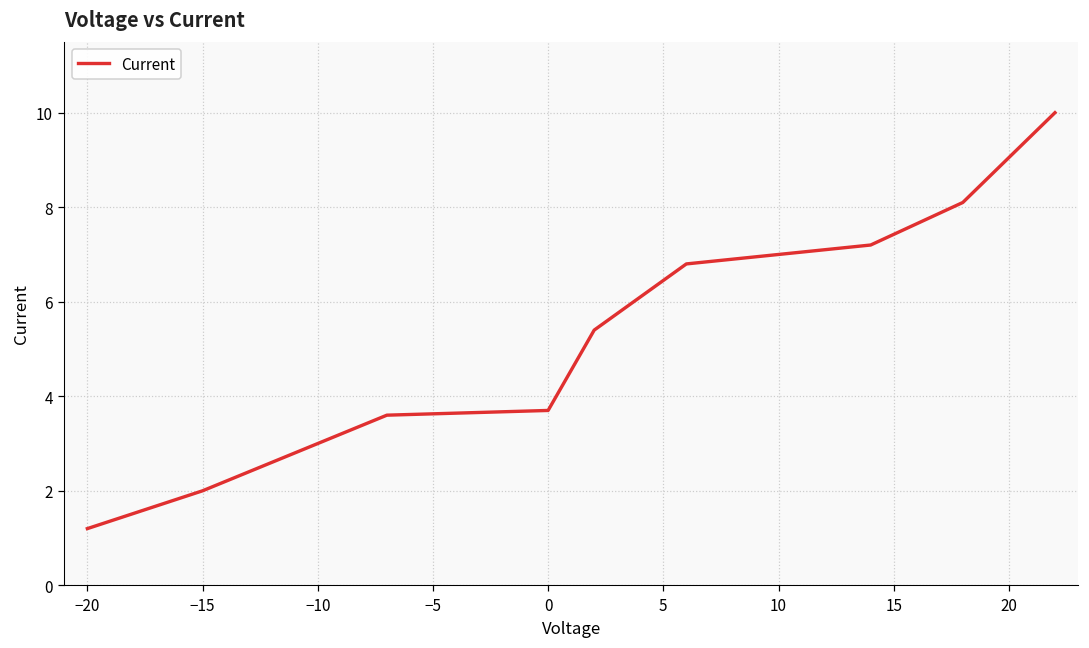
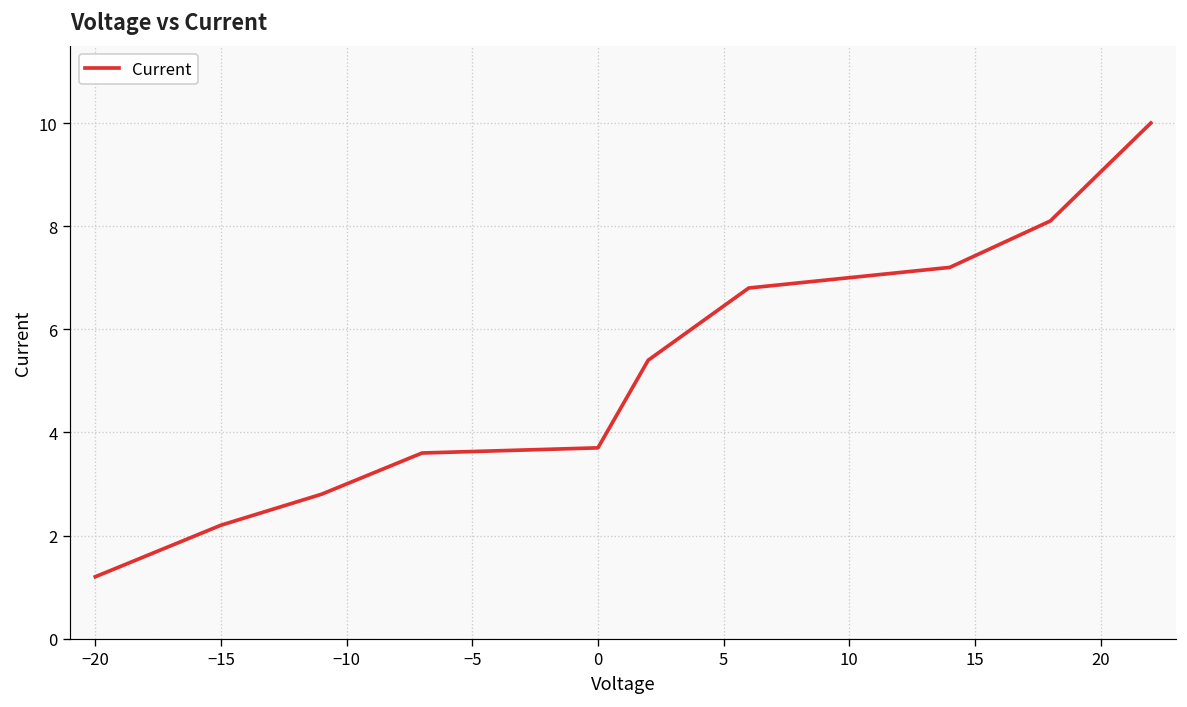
  {
    "−20": 1.2,
-   "−15": 2.0,
+   "−15": 2.2,
    "0": 3.7
  }
